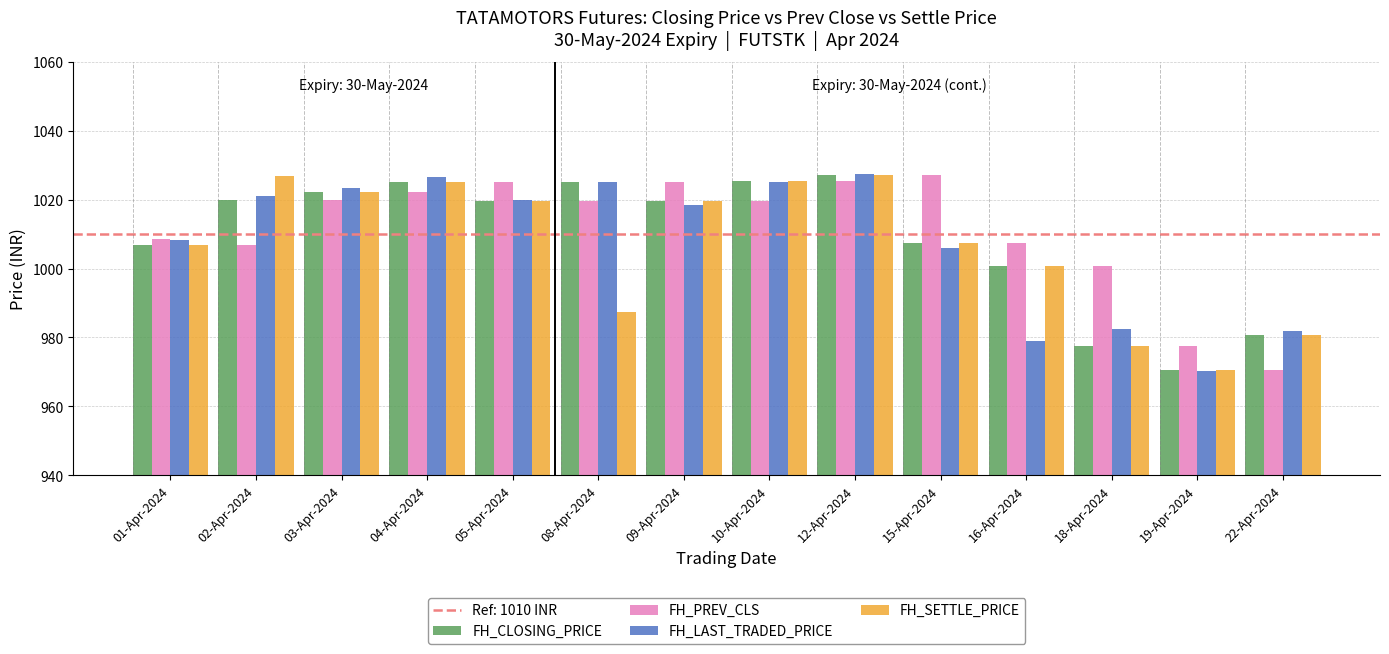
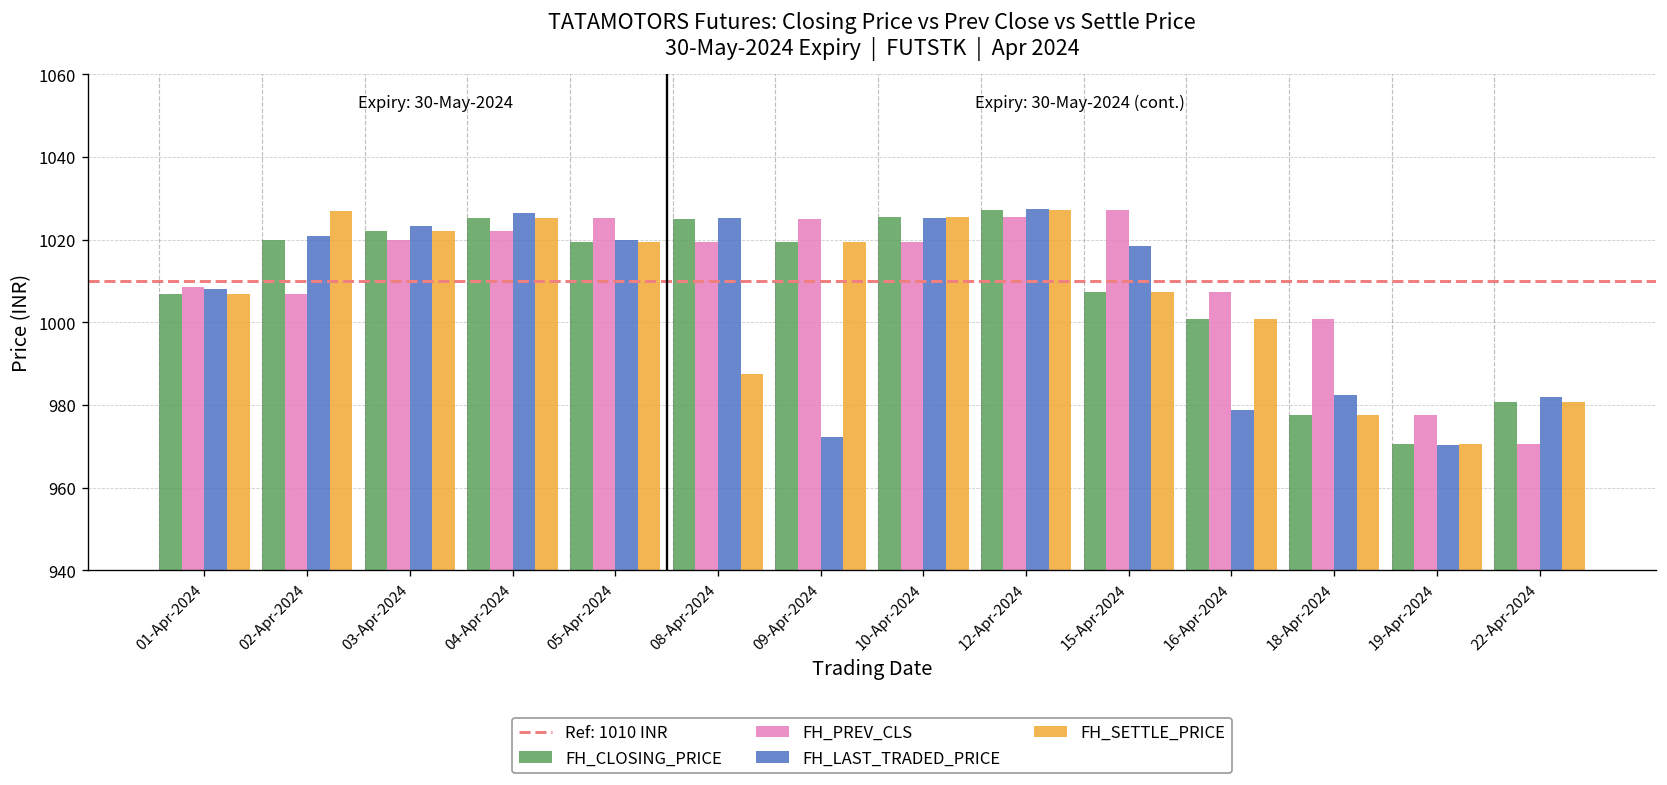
  {
    "FH_CLOSING_PRICE": {
      "01-Apr-2024": 1007,
      "02-Apr-2024": 1020,
      "03-Apr-2024": 1022,
      "04-Apr-2024": 1025,
      "05-Apr-2024": 1020,
      "08-Apr-2024": 1025,
      "09-Apr-2024": 1020,
      "10-Apr-2024": 1025,
      "12-Apr-2024": 1027,
      "15-Apr-2024": 1007,
      "16-Apr-2024": 1001,
      "18-Apr-2024": 978,
      "19-Apr-2024": 971,
      "22-Apr-2024": 981
    },
    "FH_PREV_CLS": {
      "01-Apr-2024": 1009,
      "02-Apr-2024": 1007,
      "03-Apr-2024": 1020,
      "04-Apr-2024": 1022,
      "05-Apr-2024": 1025,
      "08-Apr-2024": 1020,
      "09-Apr-2024": 1025,
      "10-Apr-2024": 1020,
      "12-Apr-2024": 1025,
      "15-Apr-2024": 1027,
      "16-Apr-2024": 1007,
      "18-Apr-2024": 1001,
      "19-Apr-2024": 978,
      "22-Apr-2024": 971
    },
    "FH_LAST_TRADED_PRICE": {
      "01-Apr-2024": 1008,
      "02-Apr-2024": 1021,
      "03-Apr-2024": 1023,
      "04-Apr-2024": 1027,
      "05-Apr-2024": 1020,
      "08-Apr-2024": 1025,
-     "09-Apr-2024": 1019,
+     "09-Apr-2024": 972,
      "10-Apr-2024": 1025,
      "12-Apr-2024": 1027,
-     "15-Apr-2024": 1006,
+     "15-Apr-2024": 1019,
      "16-Apr-2024": 979,
      "18-Apr-2024": 983,
      "19-Apr-2024": 970,
      "22-Apr-2024": 982
    },
    "FH_SETTLE_PRICE": {
      "01-Apr-2024": 1007,
      "02-Apr-2024": 1027,
      "03-Apr-2024": 1022,
      "04-Apr-2024": 1025,
      "05-Apr-2024": 1020,
      "08-Apr-2024": 988,
      "09-Apr-2024": 1020,
      "10-Apr-2024": 1025,
      "12-Apr-2024": 1027,
      "15-Apr-2024": 1007,
      "16-Apr-2024": 1001,
      "18-Apr-2024": 978,
      "19-Apr-2024": 971,
      "22-Apr-2024": 981
    }
  }
